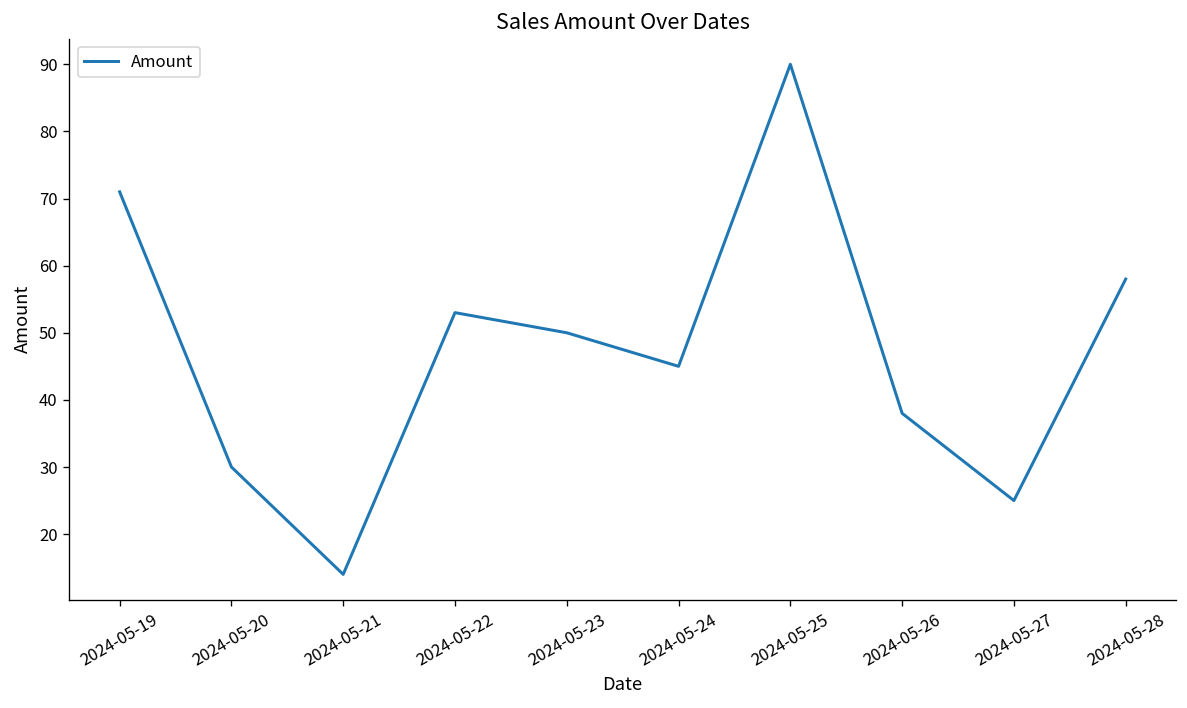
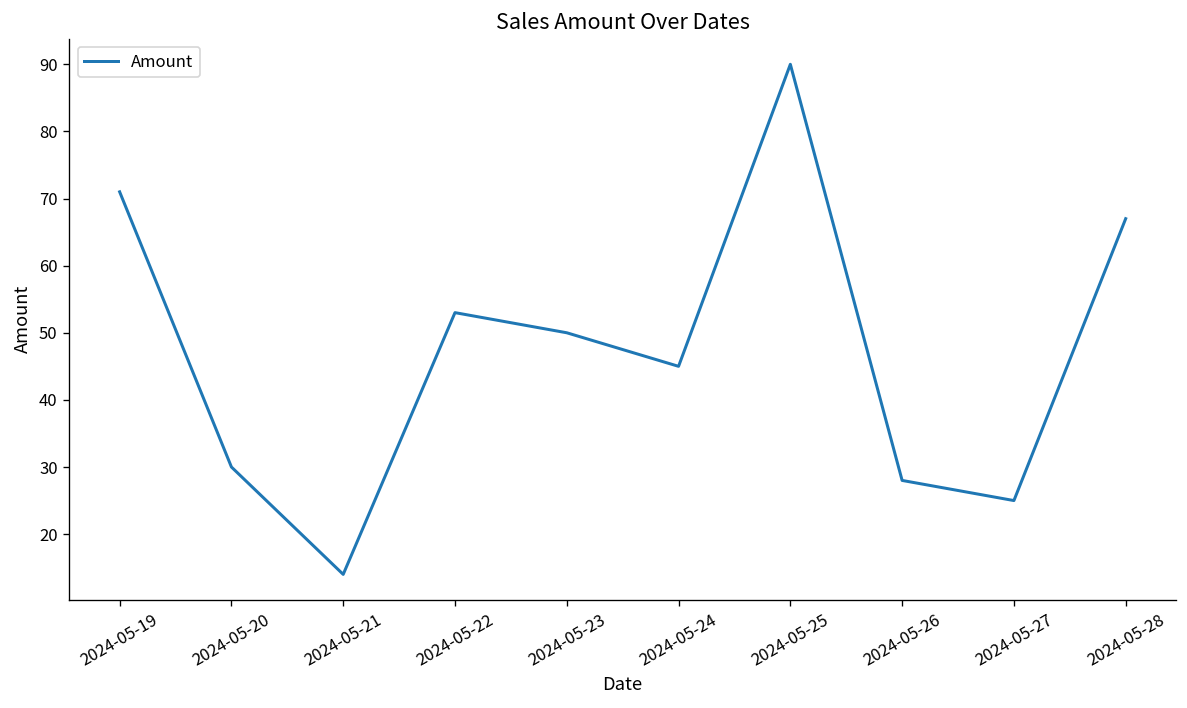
  {
    "2024-05-19": 71,
    "2024-05-20": 30,
    "2024-05-21": 14,
    "2024-05-22": 53,
    "2024-05-23": 50,
    "2024-05-24": 45,
    "2024-05-25": 90,
-   "2024-05-26": 38,
+   "2024-05-26": 28,
    "2024-05-27": 25,
-   "2024-05-28": 58
+   "2024-05-28": 67
  }
